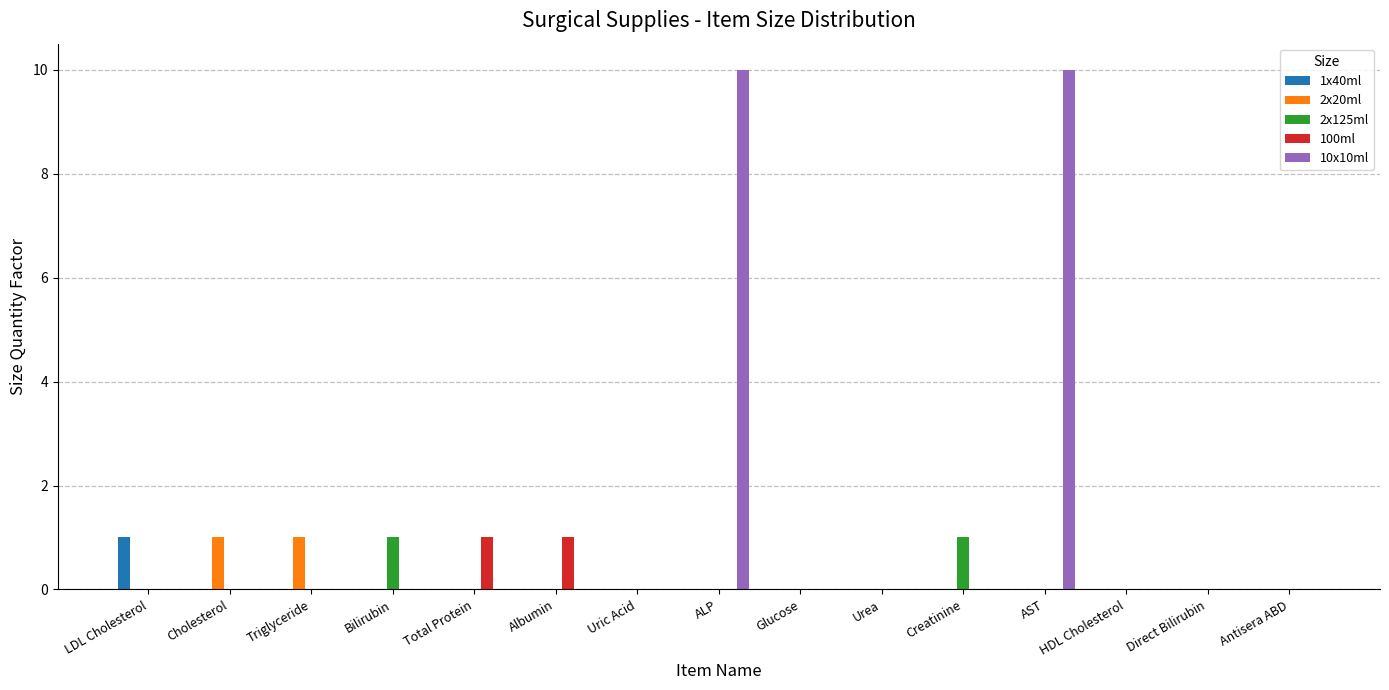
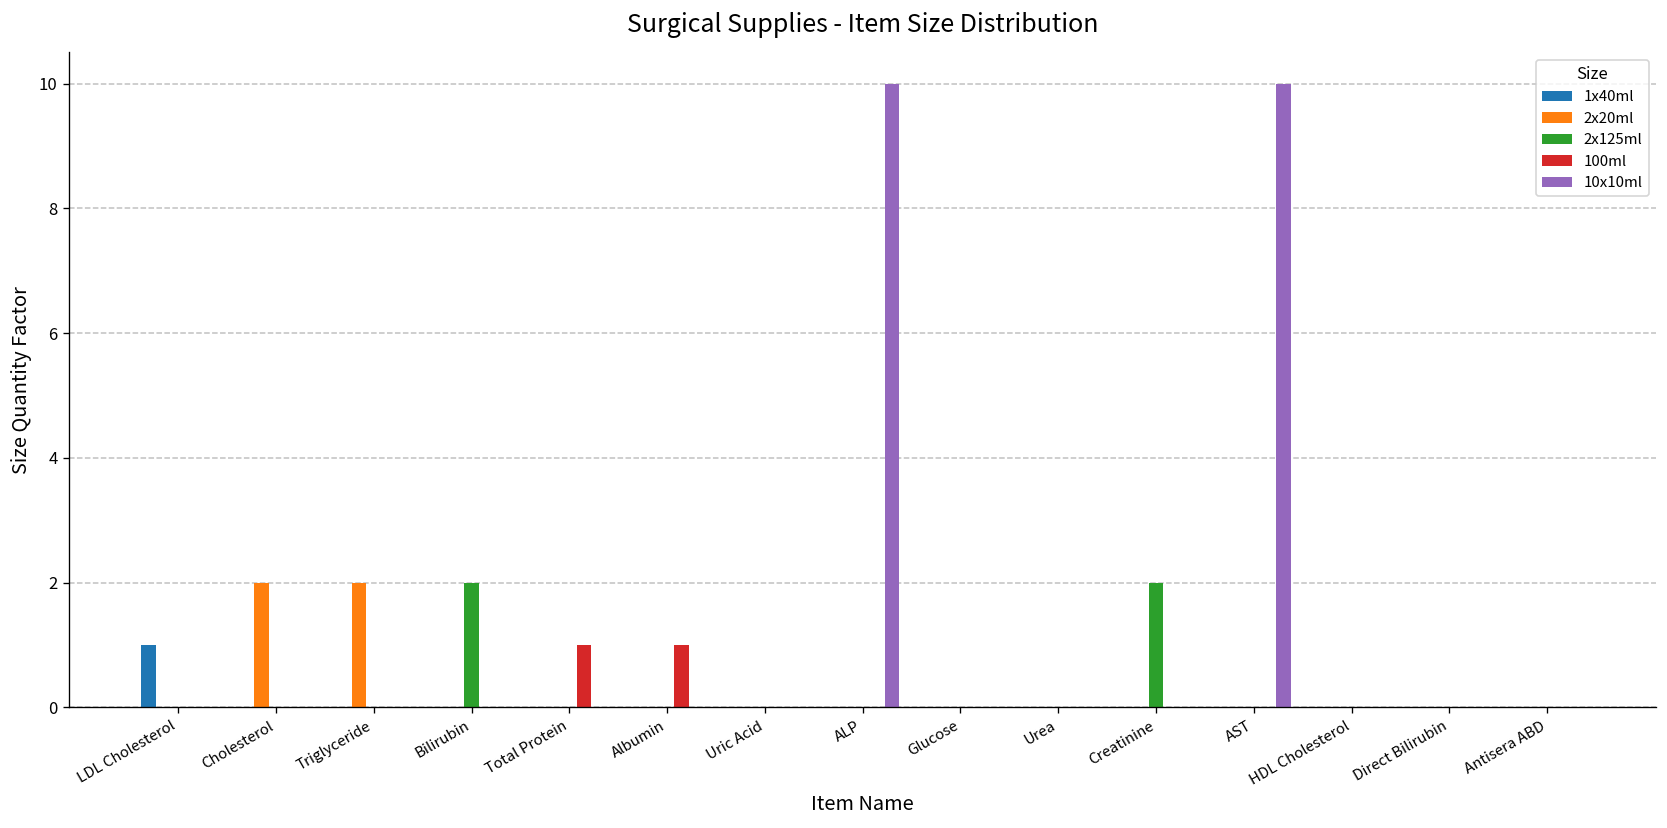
  {
    "1x40ml": {
      "LDL Cholesterol": 1,
      "Cholesterol": 0,
      "Triglyceride": 0,
      "Bilirubin": 0,
      "Total Protein": 0,
      "Albumin": 0,
      "Uric Acid": 0,
      "ALP": 0,
      "Glucose": 0,
      "Urea": 0,
      "Creatinine": 0,
      "AST": 0,
      "HDL Cholesterol": 0,
      "Direct Bilirubin": 0,
      "Antisera ABD": 0
    },
    "2x20ml": {
      "LDL Cholesterol": 0,
-     "Cholesterol": 1,
-     "Triglyceride": 1,
+     "Cholesterol": 2,
+     "Triglyceride": 2,
      "Bilirubin": 0,
      "Total Protein": 0,
      "Albumin": 0,
      "Uric Acid": 0,
      "ALP": 0,
      "Glucose": 0,
      "Urea": 0,
      "Creatinine": 0,
      "AST": 0,
      "HDL Cholesterol": 0,
      "Direct Bilirubin": 0,
      "Antisera ABD": 0
    },
    "2x125ml": {
      "LDL Cholesterol": 0,
      "Cholesterol": 0,
      "Triglyceride": 0,
-     "Bilirubin": 1,
+     "Bilirubin": 2,
      "Total Protein": 0,
      "Albumin": 0,
      "Uric Acid": 0,
      "ALP": 0,
      "Glucose": 0,
      "Urea": 0,
-     "Creatinine": 1,
+     "Creatinine": 2,
      "AST": 0,
      "HDL Cholesterol": 0,
      "Direct Bilirubin": 0,
      "Antisera ABD": 0
    },
    "100ml": {
      "LDL Cholesterol": 0,
      "Cholesterol": 0,
      "Triglyceride": 0,
      "Bilirubin": 0,
      "Total Protein": 1,
      "Albumin": 1,
      "Uric Acid": 0,
      "ALP": 0,
      "Glucose": 0,
      "Urea": 0,
      "Creatinine": 0,
      "AST": 0,
      "HDL Cholesterol": 0,
      "Direct Bilirubin": 0,
      "Antisera ABD": 0
    },
    "10x10ml": {
      "LDL Cholesterol": 0,
      "Cholesterol": 0,
      "Triglyceride": 0,
      "Bilirubin": 0,
      "Total Protein": 0,
      "Albumin": 0,
      "Uric Acid": 0,
      "ALP": 10,
      "Glucose": 0,
      "Urea": 0,
      "Creatinine": 0,
      "AST": 10,
      "HDL Cholesterol": 0,
      "Direct Bilirubin": 0,
      "Antisera ABD": 0
    }
  }
